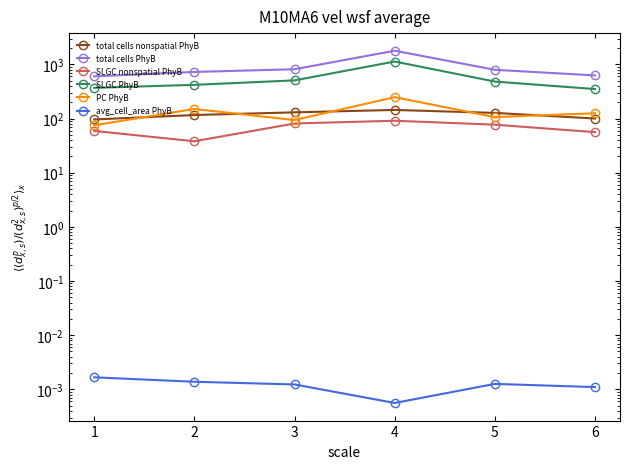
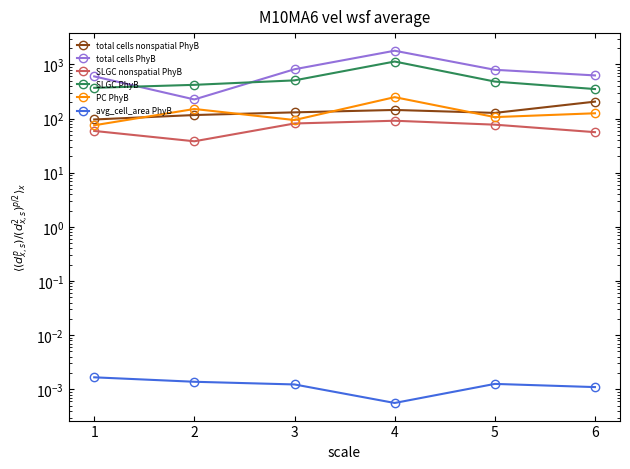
  {
    "total cells nonspatial PhyB": {
      "1": 100,
      "2": 120,
      "3": 130,
      "4": 140,
      "5": 130,
-     "6": 100
+     "6": 210
    },
    "total cells PhyB": {
      "1": 600,
-     "2": 700,
+     "2": 230,
      "3": 800,
      "4": 1800,
      "5": 800,
      "6": 600
    },
    "SLGC nonspatial PhyB": {
      "1": 60,
      "2": 40,
      "3": 80,
      "4": 90,
      "5": 80,
      "6": 60
    },
    "SLGC PhyB": {
      "1": 400,
      "2": 400,
      "3": 500,
      "4": 1100,
      "5": 500,
      "6": 400
    },
    "PC PhyB": {
      "1": 80,
      "2": 150,
      "3": 90,
      "4": 200,
      "5": 110,
      "6": 130
    },
    "avg_cell_area PhyB": {
      "1": 0.0017,
      "2": 0.0014,
      "3": 0.0012,
      "4": 0.0006,
      "5": 0.0013,
      "6": 0.0011
    }
  }
